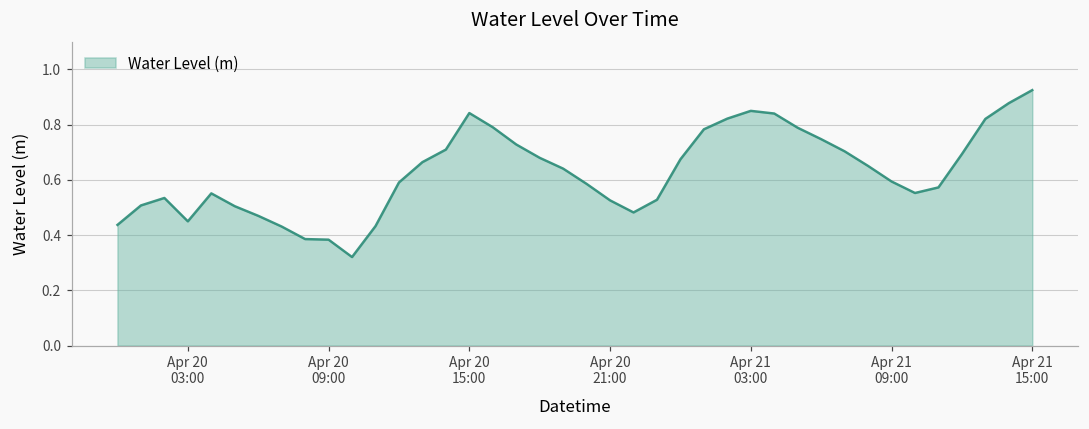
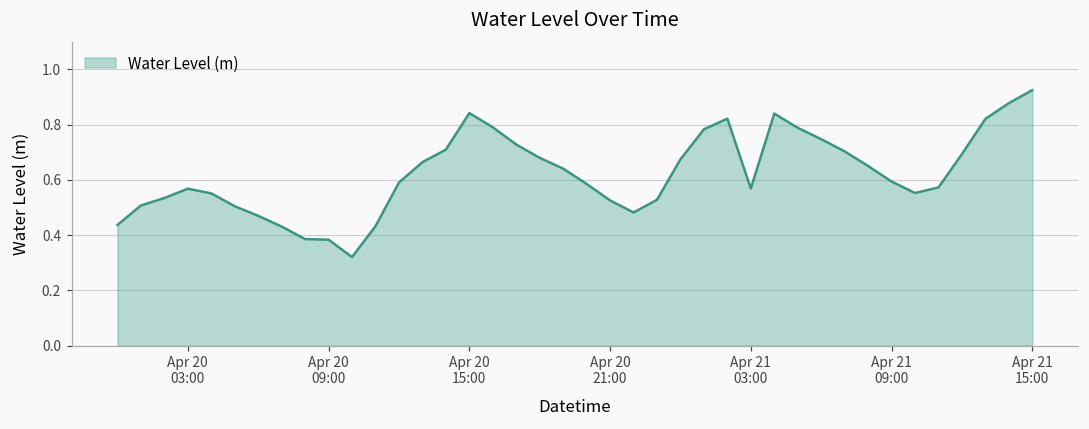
  {
-   "Apr 20 03:00": 0.45,
+   "Apr 20 03:00": 0.57,
    "Apr 20 09:00": 0.38,
    "Apr 20 15:00": 0.84,
    "Apr 20 21:00": 0.53,
-   "Apr 21 03:00": 0.85,
+   "Apr 21 03:00": 0.57,
    "Apr 21 09:00": 0.59,
    "Apr 21 15:00": 0.92
  }
